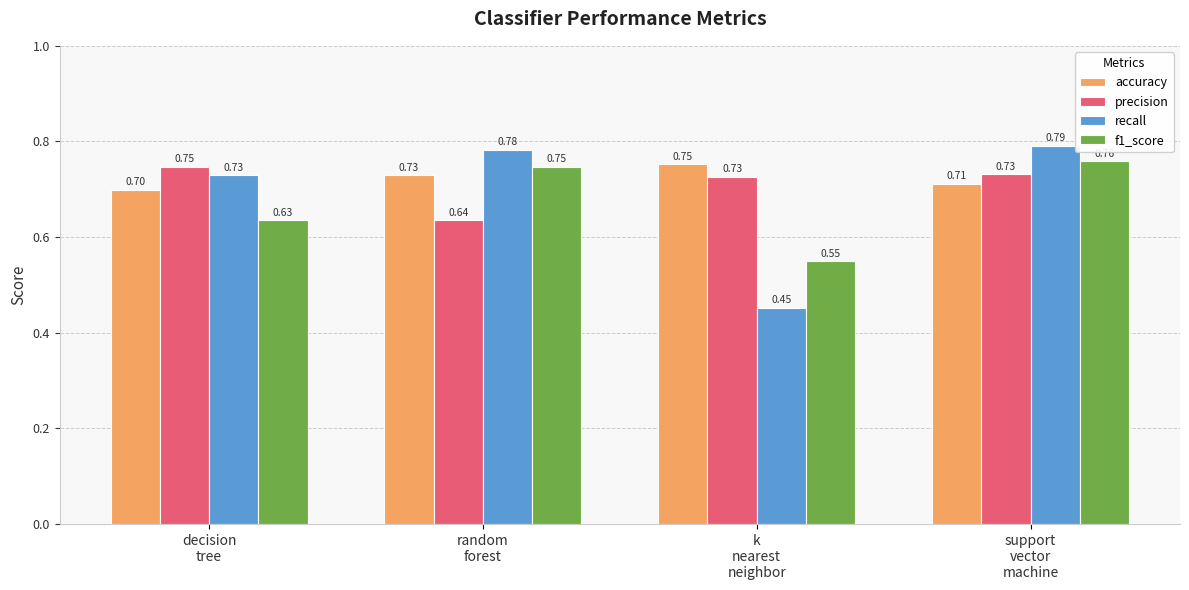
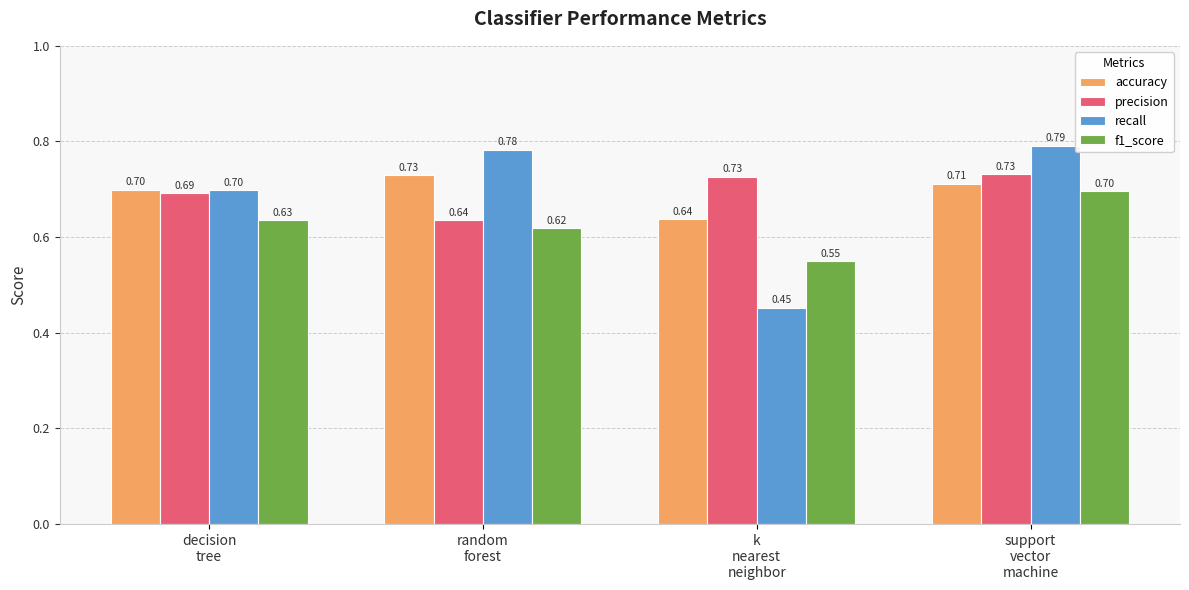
  {
    "accuracy": {
      "decision tree": 0.70,
      "random forest": 0.73,
-     "k nearest neighbor": 0.75,
+     "k nearest neighbor": 0.64,
      "support vector machine": 0.71
    },
    "precision": {
-     "decision tree": 0.75,
+     "decision tree": 0.69,
      "random forest": 0.64,
      "k nearest neighbor": 0.73,
      "support vector machine": 0.73
    },
    "recall": {
-     "decision tree": 0.73,
+     "decision tree": 0.70,
      "random forest": 0.78,
      "k nearest neighbor": 0.45,
      "support vector machine": 0.79
    },
    "f1_score": {
      "decision tree": 0.63,
-     "random forest": 0.75,
+     "random forest": 0.62,
      "k nearest neighbor": 0.55,
-     "support vector machine": 0.76
+     "support vector machine": 0.70
    }
  }
